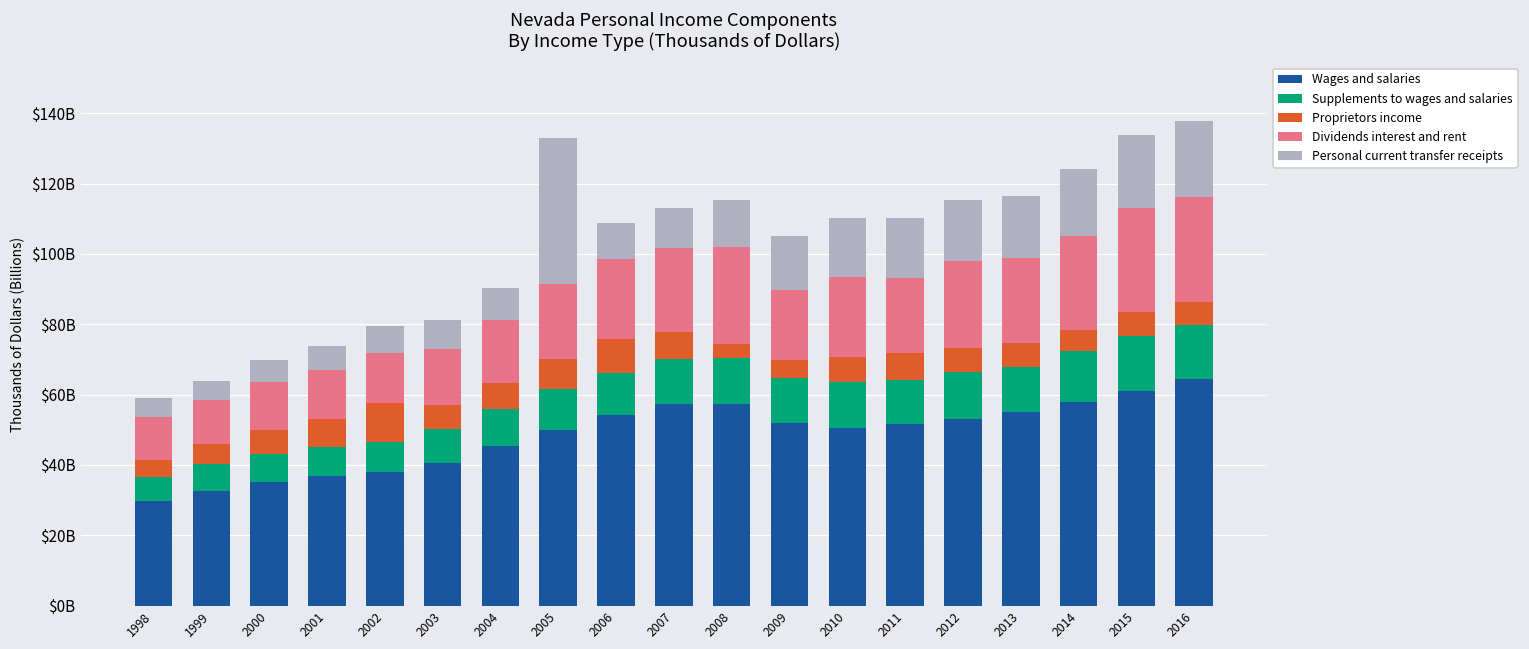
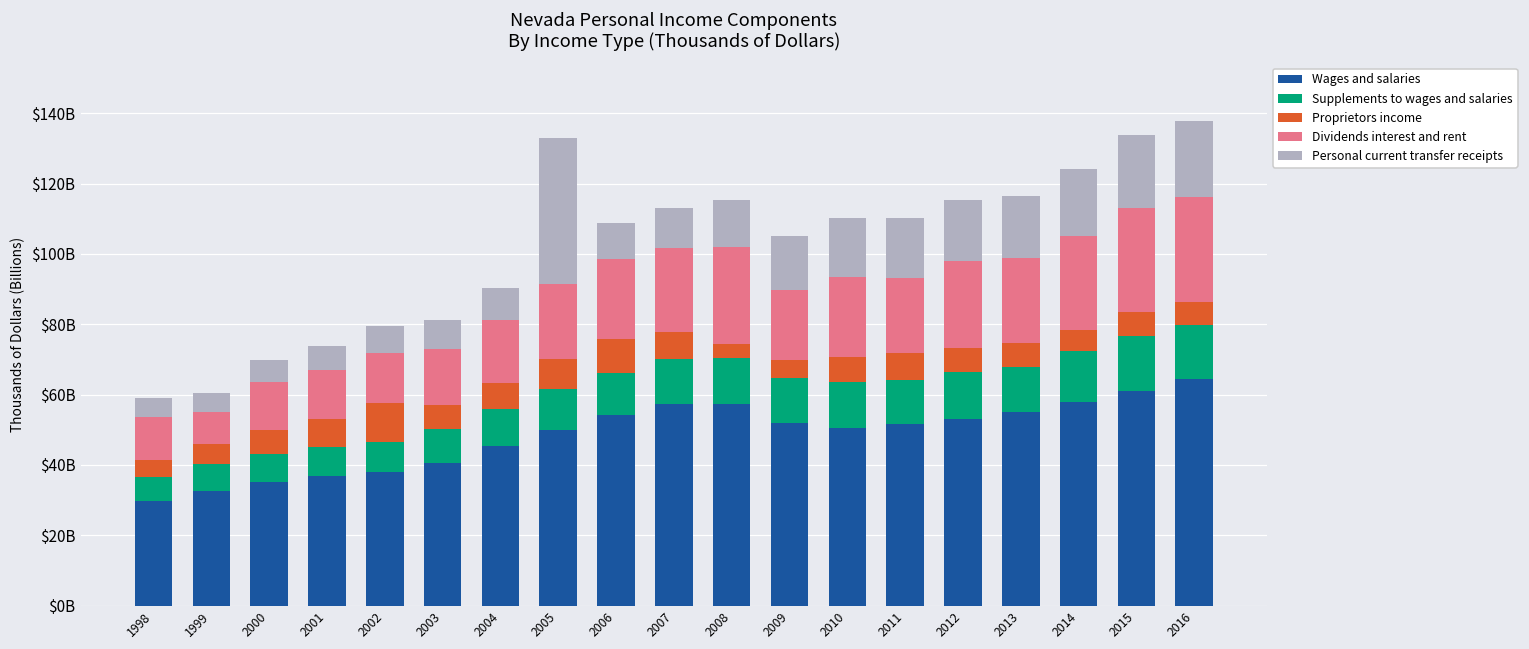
  {
    "Wages and salaries": {
      "1998": "$30000000000",
      "1999": "$32000000000",
      "2000": "$35000000000",
      "2001": "$37000000000",
      "2002": "$38000000000",
      "2003": "$41000000000",
      "2004": "$45000000000",
      "2005": "$50000000000",
      "2006": "$54000000000",
      "2007": "$57000000000",
      "2008": "$57000000000",
      "2009": "$52000000000",
      "2010": "$50000000000",
      "2011": "$52000000000",
      "2012": "$53000000000",
      "2013": "$55000000000",
      "2014": "$58000000000",
      "2015": "$61000000000",
      "2016": "$64000000000"
    },
    "Supplements to wages and salaries": {
      "1998": "$7000000000",
      "1999": "$8000000000",
      "2000": "$8000000000",
      "2001": "$8000000000",
      "2002": "$9000000000",
      "2003": "$10000000000",
      "2004": "$11000000000",
      "2005": "$12000000000",
      "2006": "$12000000000",
      "2007": "$13000000000",
      "2008": "$13000000000",
      "2009": "$13000000000",
      "2010": "$13000000000",
      "2011": "$13000000000",
      "2012": "$13000000000",
      "2013": "$13000000000",
      "2014": "$15000000000",
      "2015": "$16000000000",
      "2016": "$15000000000"
    },
    "Proprietors income": {
      "1998": "$5000000000",
      "1999": "$6000000000",
      "2000": "$7000000000",
      "2001": "$8000000000",
      "2002": "$11000000000",
      "2003": "$7000000000",
      "2004": "$7000000000",
      "2005": "$9000000000",
      "2006": "$10000000000",
      "2007": "$8000000000",
      "2008": "$4000000000",
      "2009": "$5000000000",
      "2010": "$7000000000",
      "2011": "$8000000000",
      "2012": "$7000000000",
      "2013": "$7000000000",
      "2014": "$6000000000",
      "2015": "$7000000000",
      "2016": "$7000000000"
    },
    "Dividends interest and rent": {
      "1998": "$12000000000",
-     "1999": "$13000000000",
+     "1999": "$9000000000",
      "2000": "$14000000000",
      "2001": "$14000000000",
      "2002": "$14000000000",
      "2003": "$16000000000",
      "2004": "$18000000000",
      "2005": "$21000000000",
      "2006": "$23000000000",
      "2007": "$24000000000",
      "2008": "$28000000000",
      "2009": "$20000000000",
      "2010": "$23000000000",
      "2011": "$21000000000",
      "2012": "$25000000000",
      "2013": "$24000000000",
      "2014": "$27000000000",
      "2015": "$30000000000",
      "2016": "$30000000000"
    },
    "Personal current transfer receipts": {
      "1998": "$5000000000",
      "1999": "$6000000000",
      "2000": "$6000000000",
      "2001": "$7000000000",
      "2002": "$8000000000",
      "2003": "$8000000000",
      "2004": "$9000000000",
      "2005": "$42000000000",
      "2006": "$10000000000",
      "2007": "$11000000000",
      "2008": "$13000000000",
      "2009": "$15000000000",
      "2010": "$17000000000",
      "2011": "$17000000000",
      "2012": "$17000000000",
      "2013": "$18000000000",
      "2014": "$19000000000",
      "2015": "$21000000000",
      "2016": "$22000000000"
    }
  }
